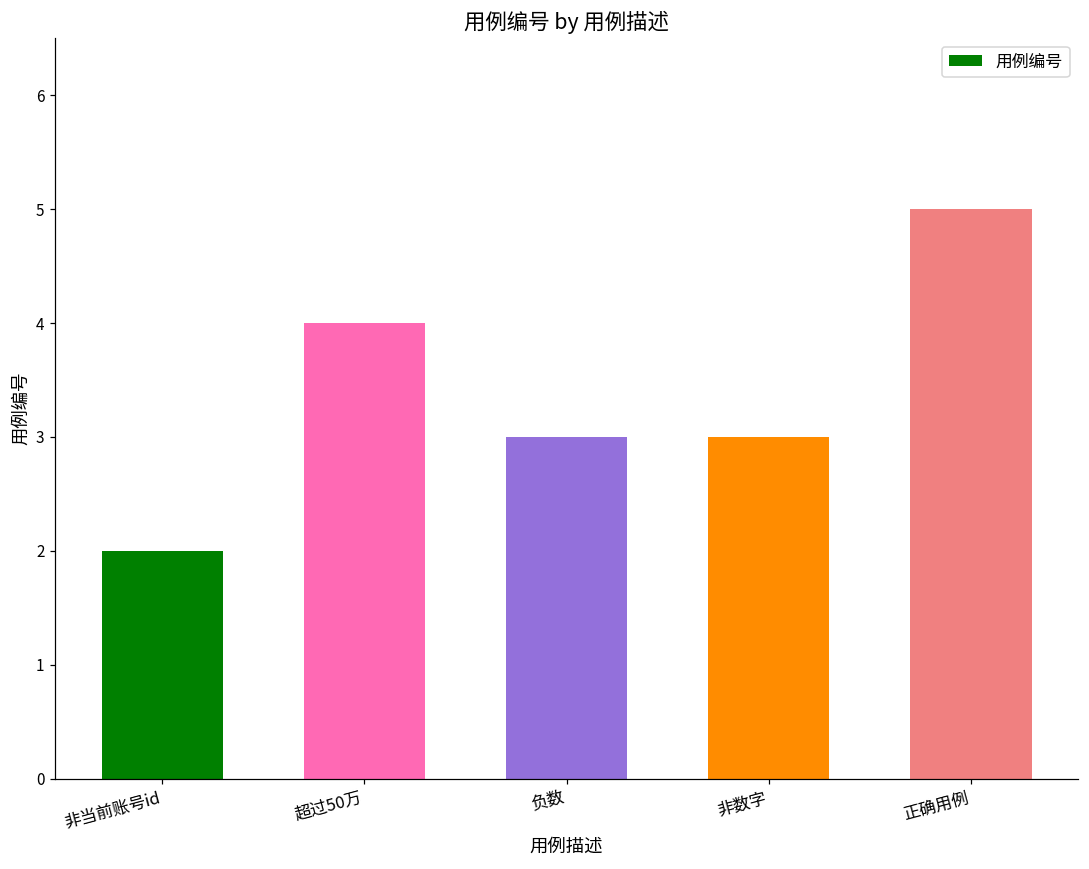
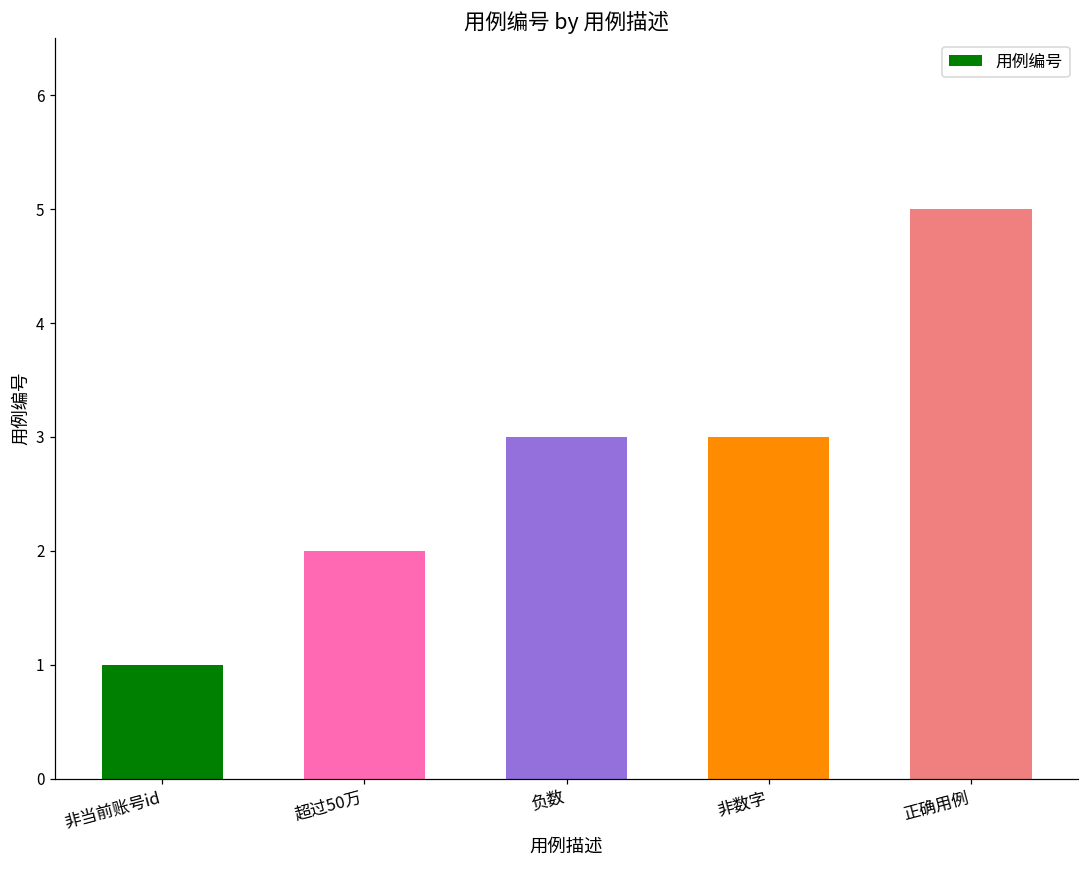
  {
-   "非当前账号id": 2,
-   "超过50万": 4,
+   "非当前账号id": 1,
+   "超过50万": 2,
    "负数": 3,
    "非数字": 3,
    "正确用例": 5
  }
